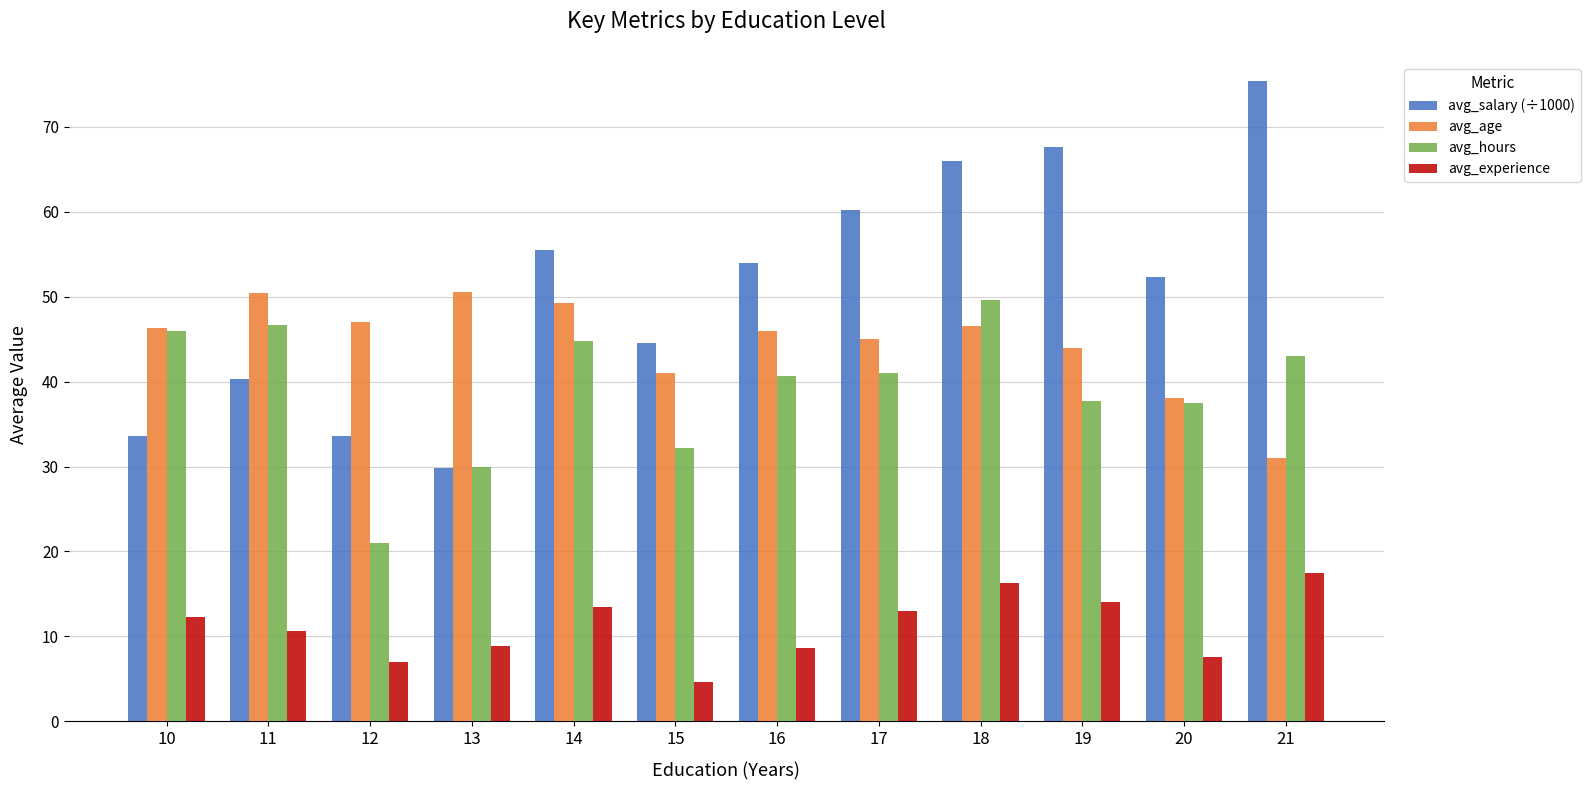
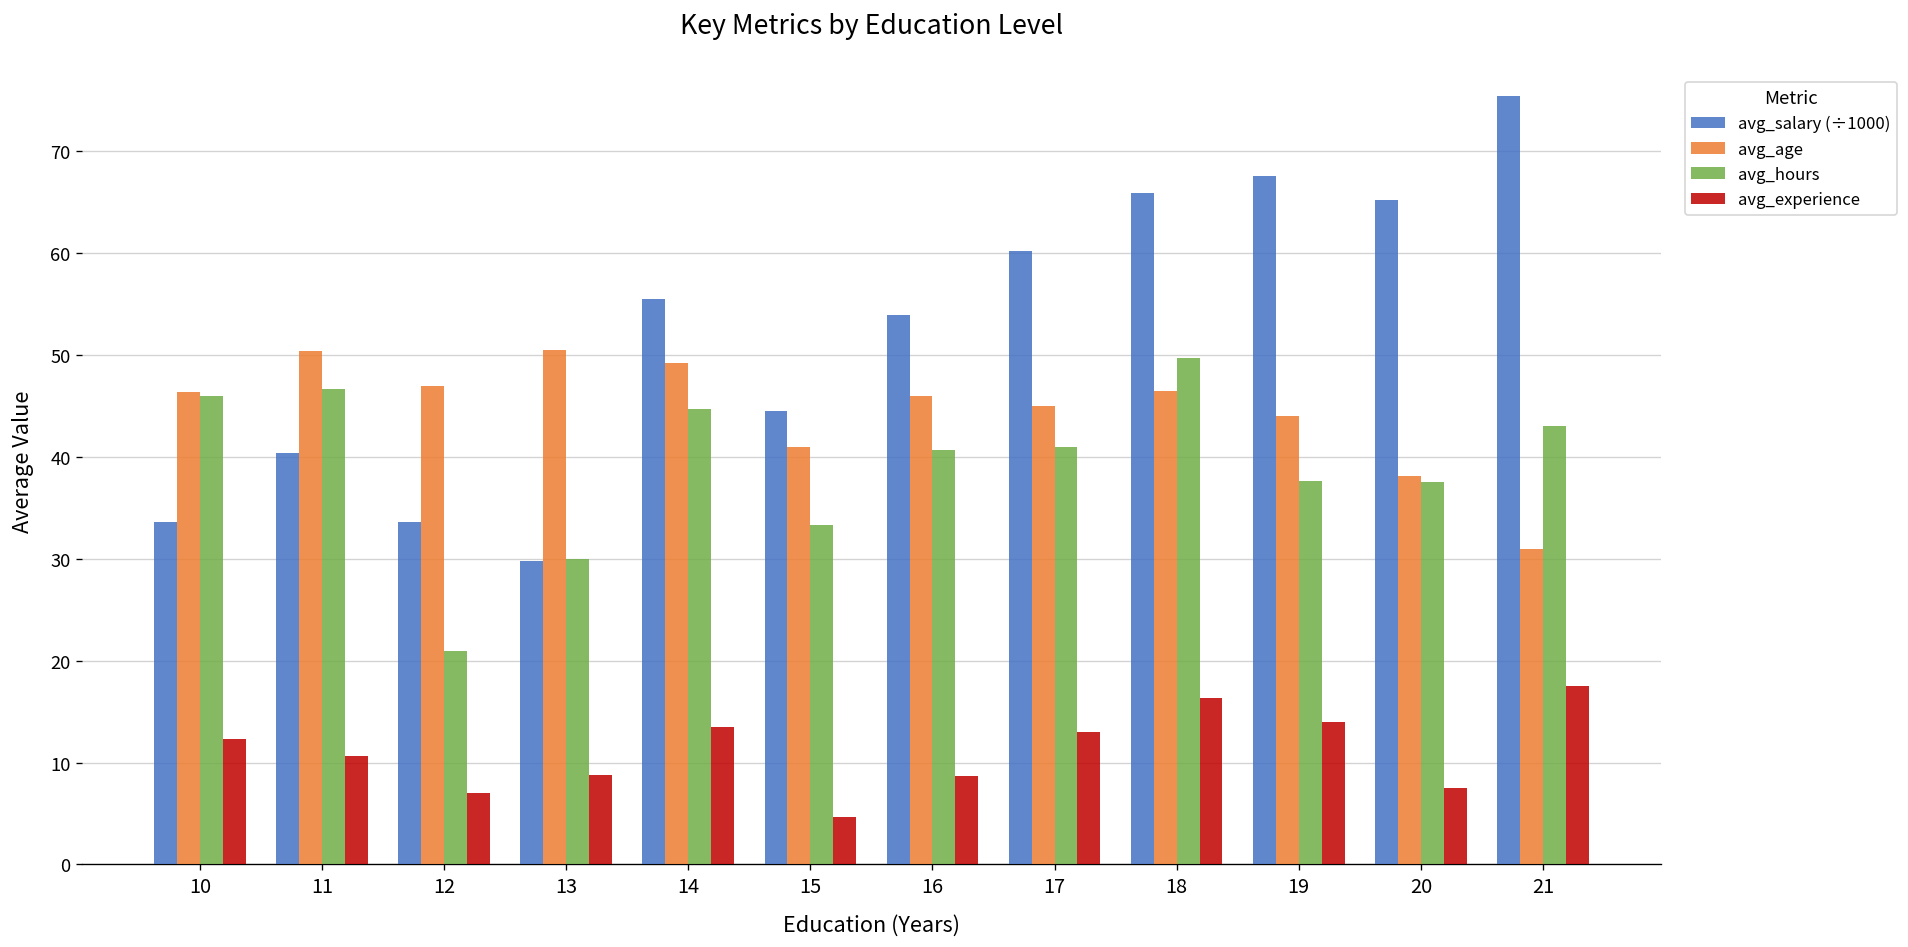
  {
    "avg_salary (÷1000)": {
      "10": 34,
      "11": 40,
      "12": 34,
      "13": 30,
      "14": 56,
      "15": 45,
      "16": 54,
      "17": 60,
      "18": 66,
      "19": 68,
-     "20": 52,
+     "20": 65,
      "21": 75
    },
    "avg_age": {
      "10": 46,
      "11": 50,
      "12": 47,
      "13": 51,
      "14": 49,
      "15": 41,
      "16": 46,
      "17": 45,
      "18": 47,
      "19": 44,
      "20": 38,
      "21": 31
    },
    "avg_hours": {
      "10": 46,
      "11": 47,
      "12": 21,
      "13": 30,
      "14": 45,
-     "15": 32,
+     "15": 33,
      "16": 41,
      "17": 41,
      "18": 50,
      "19": 38,
      "20": 38,
      "21": 43
    },
    "avg_experience": {
      "10": 12,
      "11": 11,
      "12": 7,
      "13": 9,
      "14": 14,
      "15": 5,
      "16": 9,
      "17": 13,
      "18": 16,
      "19": 14,
      "20": 8,
      "21": 18
    }
  }
